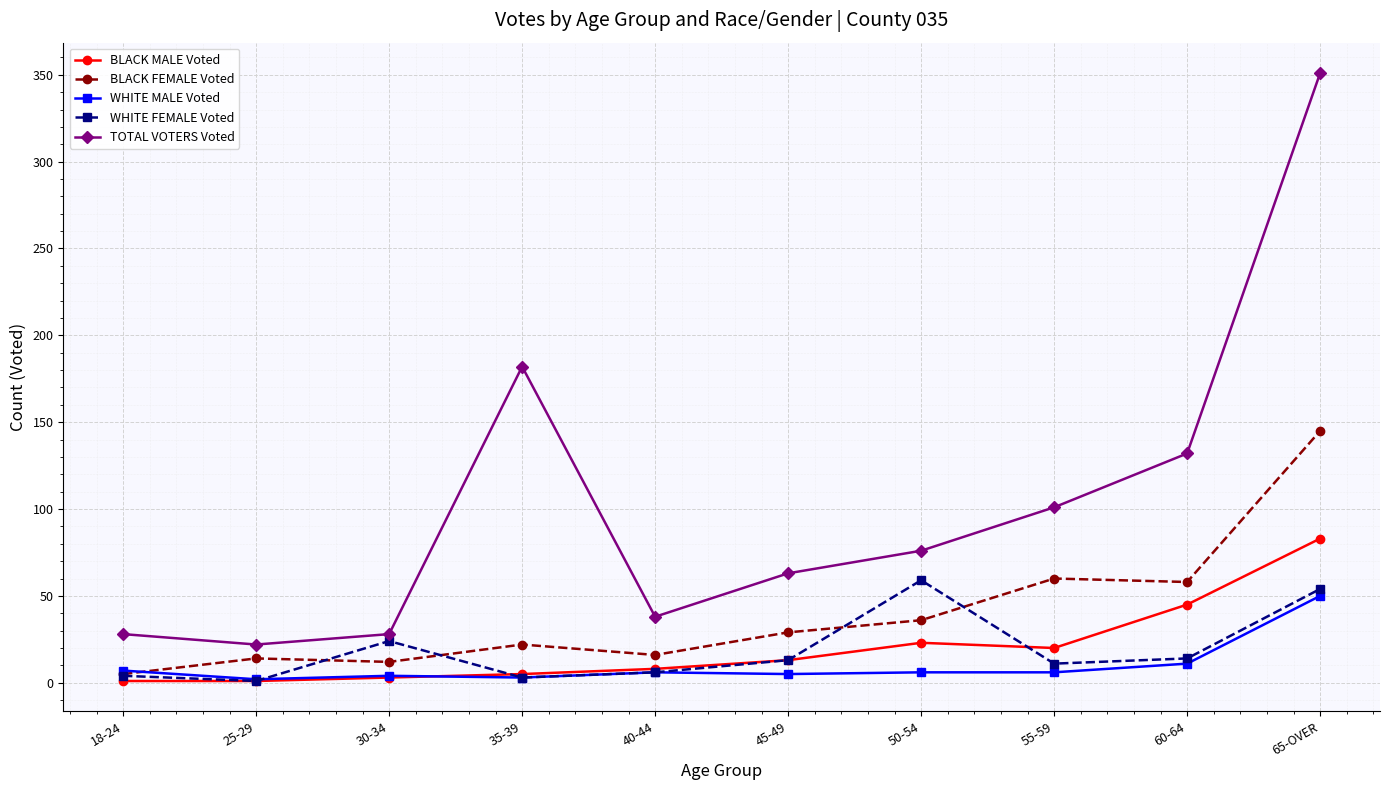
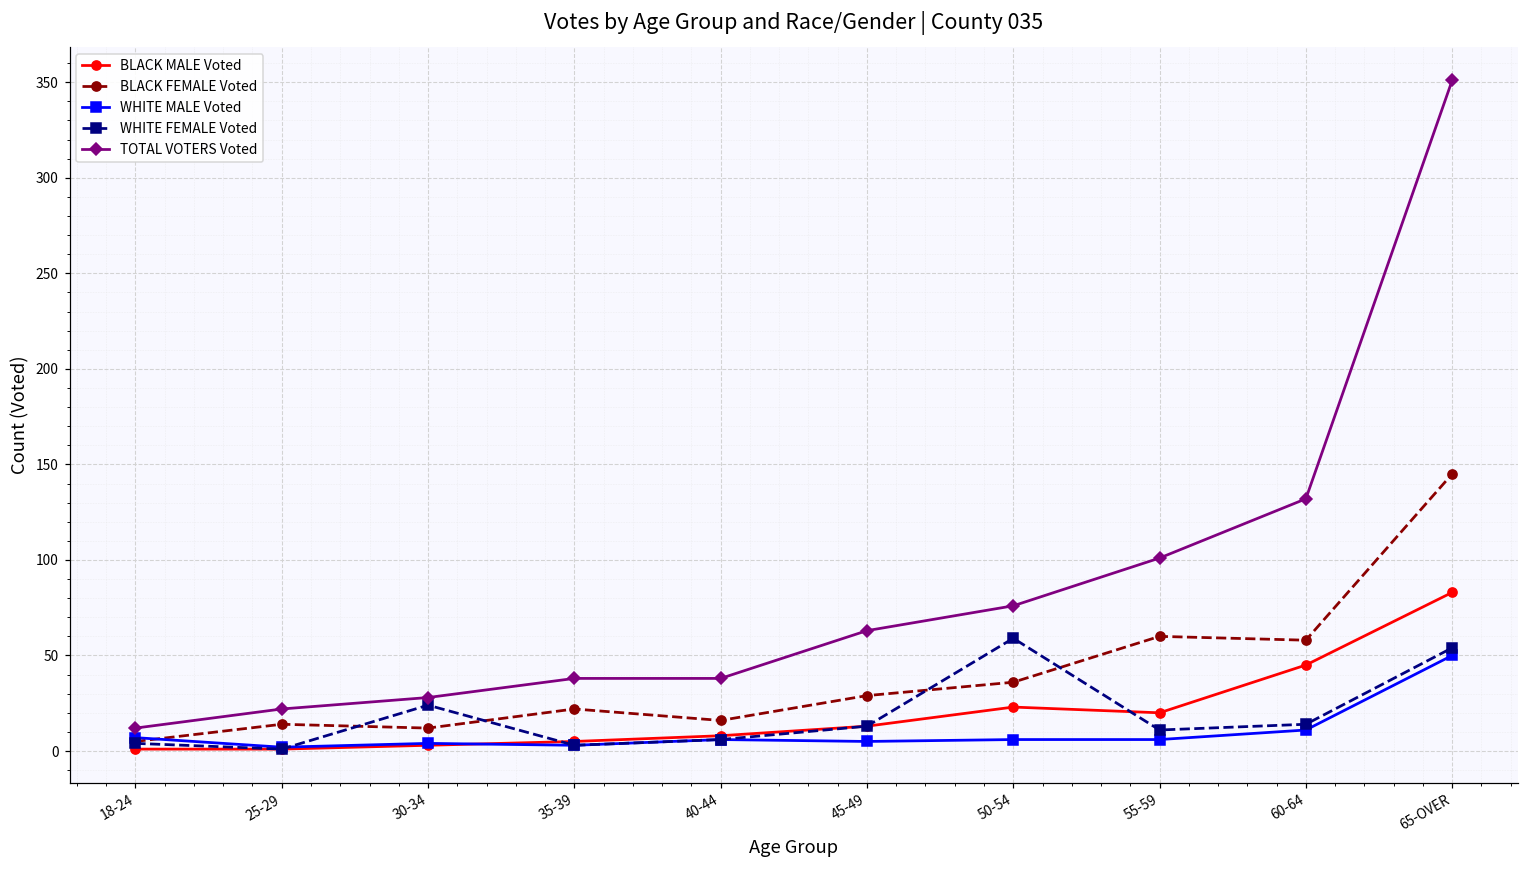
  {
    "BLACK MALE Voted": {
      "18-24": 1,
      "35-39": 5,
      "40-44": 8,
      "50-54": 23,
      "55-59": 20,
      "60-64": 45,
      "65-OVER": 83
    },
    "BLACK FEMALE Voted": {
      "25-29": 14,
      "30-34": 12,
      "35-39": 22,
      "40-44": 16,
      "45-49": 29,
      "50-54": 36,
      "55-59": 60,
      "60-64": 58,
      "65-OVER": 145
    },
    "WHITE MALE Voted": {
      "18-24": 7,
      "45-49": 5,
      "50-54": 6,
      "55-59": 6,
      "60-64": 11,
      "65-OVER": 50
    },
    "WHITE FEMALE Voted": {
      "30-34": 24,
      "50-54": 59,
      "55-59": 11,
      "60-64": 14,
      "65-OVER": 54
    },
    "TOTAL VOTERS Voted": {
-     "18-24": 28,
+     "18-24": 12,
      "25-29": 22,
      "30-34": 28,
-     "35-39": 182,
+     "35-39": 38,
      "40-44": 38,
      "45-49": 63,
      "50-54": 76,
      "55-59": 101,
      "60-64": 132,
      "65-OVER": 351
    }
  }
